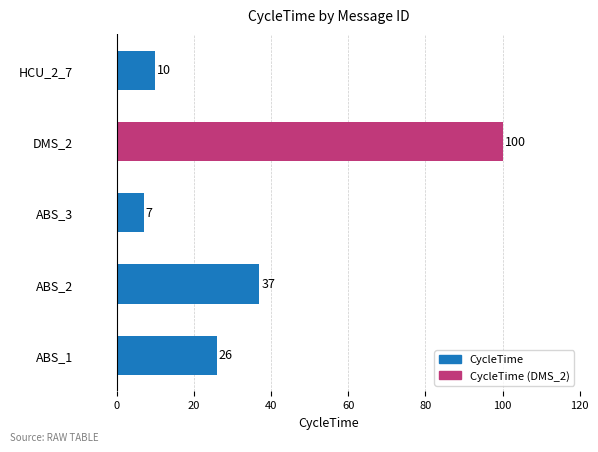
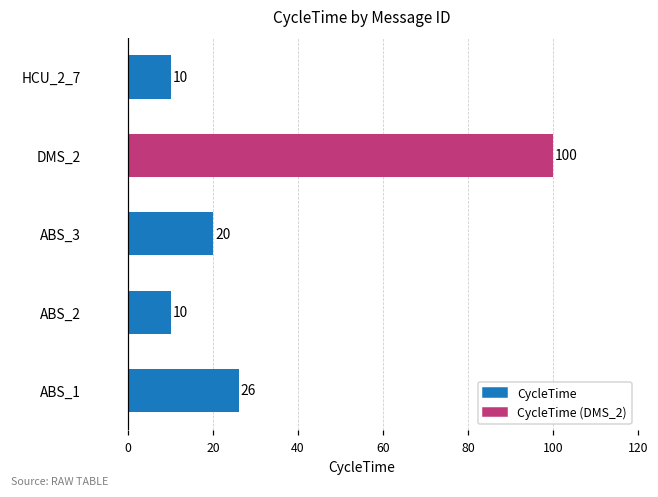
  {
    "HCU_2_7": 10,
    "DMS_2": 100,
-   "ABS_3": 7,
-   "ABS_2": 37,
+   "ABS_3": 20,
+   "ABS_2": 10,
    "ABS_1": 26
  }
